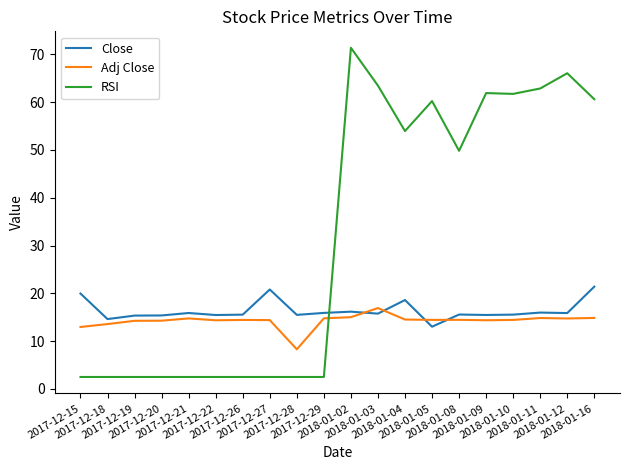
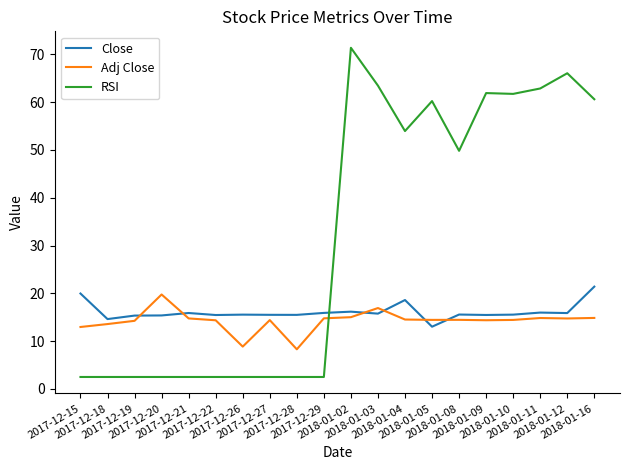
  {
    "Close": {
      "2017-12-15": 20,
      "2017-12-18": 15,
      "2017-12-19": 15,
      "2017-12-20": 15,
      "2017-12-21": 16,
      "2017-12-22": 15,
      "2017-12-26": 16,
-     "2017-12-27": 21,
+     "2017-12-27": 16,
      "2017-12-28": 15,
      "2017-12-29": 16,
      "2018-01-02": 16,
      "2018-01-03": 16,
      "2018-01-04": 19,
      "2018-01-05": 13,
      "2018-01-08": 16,
      "2018-01-09": 15,
      "2018-01-10": 16,
      "2018-01-11": 16,
      "2018-01-12": 16,
      "2018-01-16": 21
    },
    "Adj Close": {
      "2017-12-15": 13,
      "2017-12-18": 14,
      "2017-12-19": 14,
-     "2017-12-20": 14,
+     "2017-12-20": 20,
      "2017-12-21": 15,
      "2017-12-22": 14,
-     "2017-12-26": 14,
+     "2017-12-26": 9,
      "2017-12-27": 14,
      "2017-12-28": 8,
      "2017-12-29": 15,
      "2018-01-02": 15,
      "2018-01-03": 17,
      "2018-01-04": 15,
      "2018-01-05": 14,
      "2018-01-08": 14,
      "2018-01-09": 14,
      "2018-01-10": 14,
      "2018-01-11": 15,
      "2018-01-12": 15,
      "2018-01-16": 15
    },
    "RSI": {
      "2017-12-15": 3,
      "2017-12-18": 3,
      "2017-12-19": 3,
      "2017-12-20": 3,
      "2017-12-21": 3,
      "2017-12-22": 3,
      "2017-12-26": 3,
      "2017-12-27": 3,
      "2017-12-28": 3,
      "2017-12-29": 3,
      "2018-01-02": 71,
      "2018-01-03": 63,
      "2018-01-04": 54,
      "2018-01-05": 60,
      "2018-01-08": 50,
      "2018-01-09": 62,
      "2018-01-10": 62,
      "2018-01-11": 63,
      "2018-01-12": 66,
      "2018-01-16": 61
    }
  }
